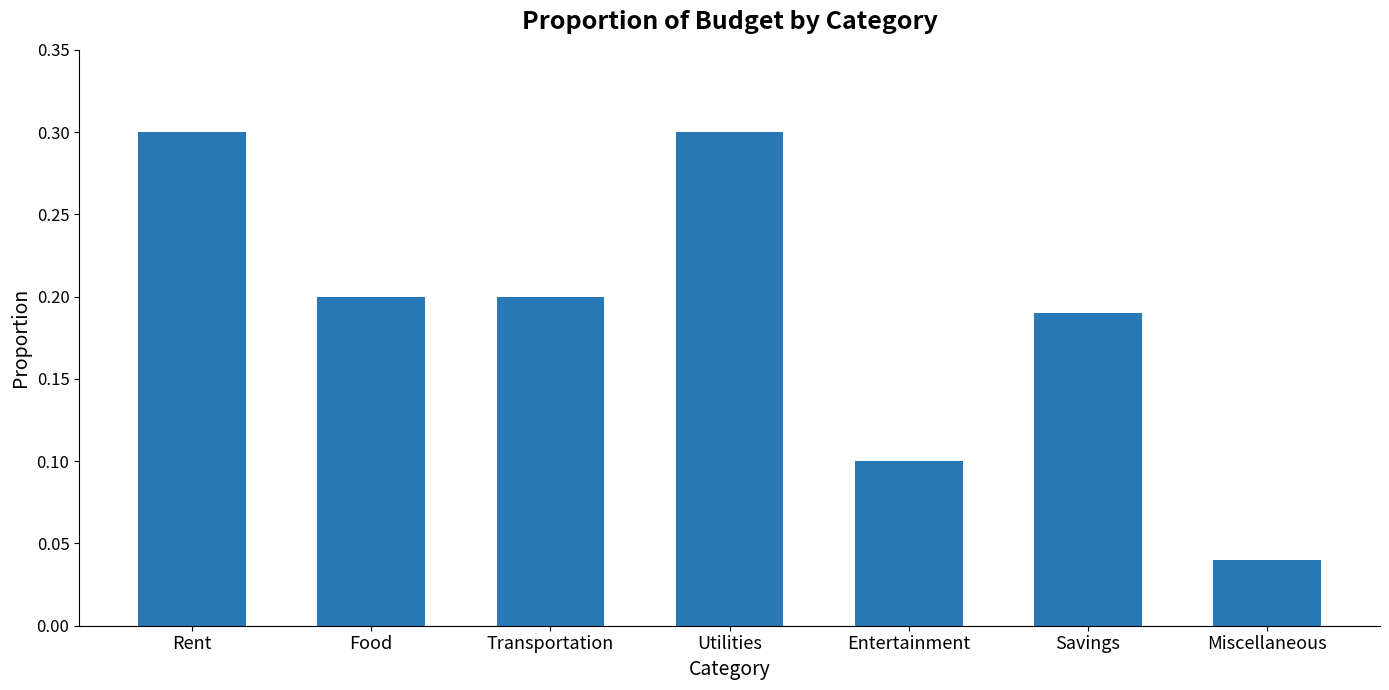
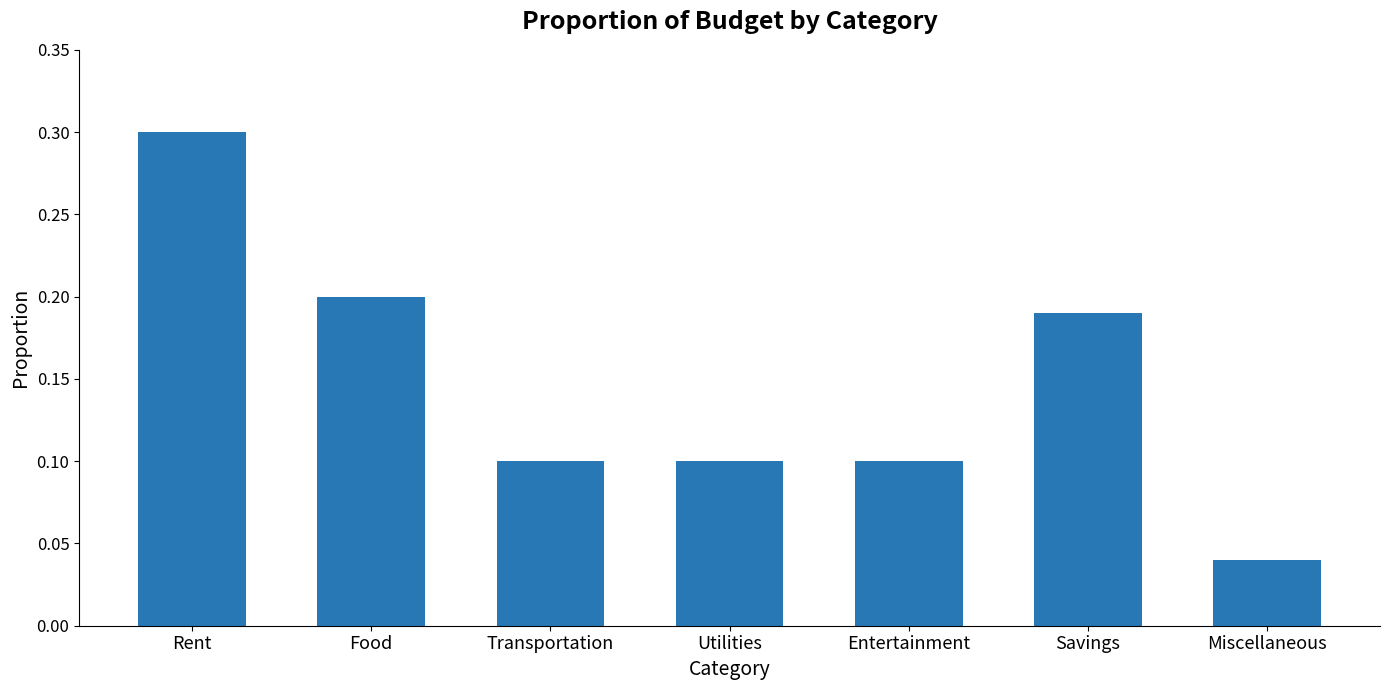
  {
    "Rent": 0.3,
    "Food": 0.2,
-   "Transportation": 0.2,
-   "Utilities": 0.3,
+   "Transportation": 0.1,
+   "Utilities": 0.1,
    "Entertainment": 0.1,
    "Savings": 0.190,
    "Miscellaneous": 0.040
  }
